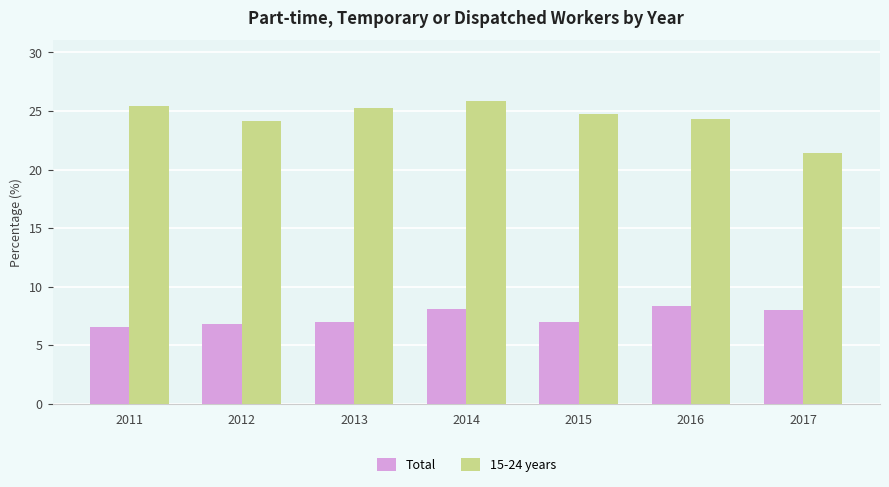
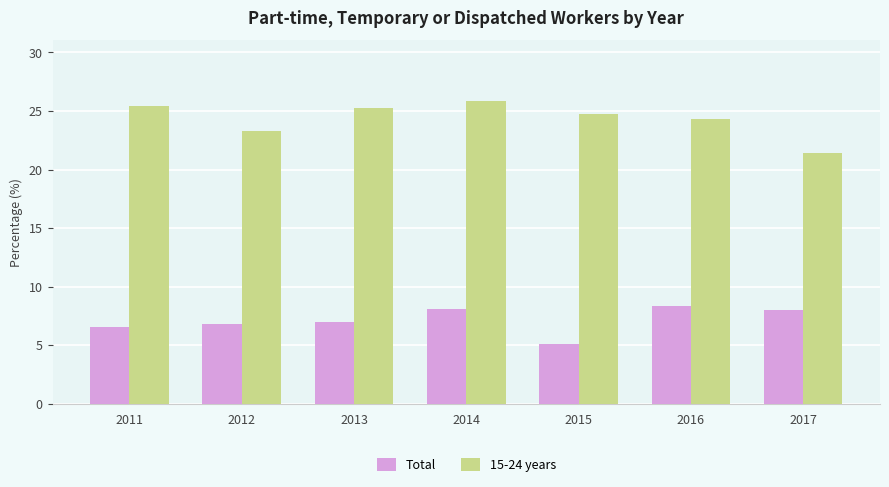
  {
    "Total": {
      "2011": 6.5,
      "2012": 6.8,
      "2013": 6.9,
      "2014": 8.1,
-     "2015": 7.0,
+     "2015": 5.1,
      "2016": 8.3,
      "2017": 8.0
    },
    "15-24 years": {
      "2011": 25.4,
-     "2012": 24.2,
+     "2012": 23.3,
      "2013": 25.3,
      "2014": 25.9,
      "2015": 24.7,
      "2016": 24.3,
      "2017": 21.4
    }
  }
